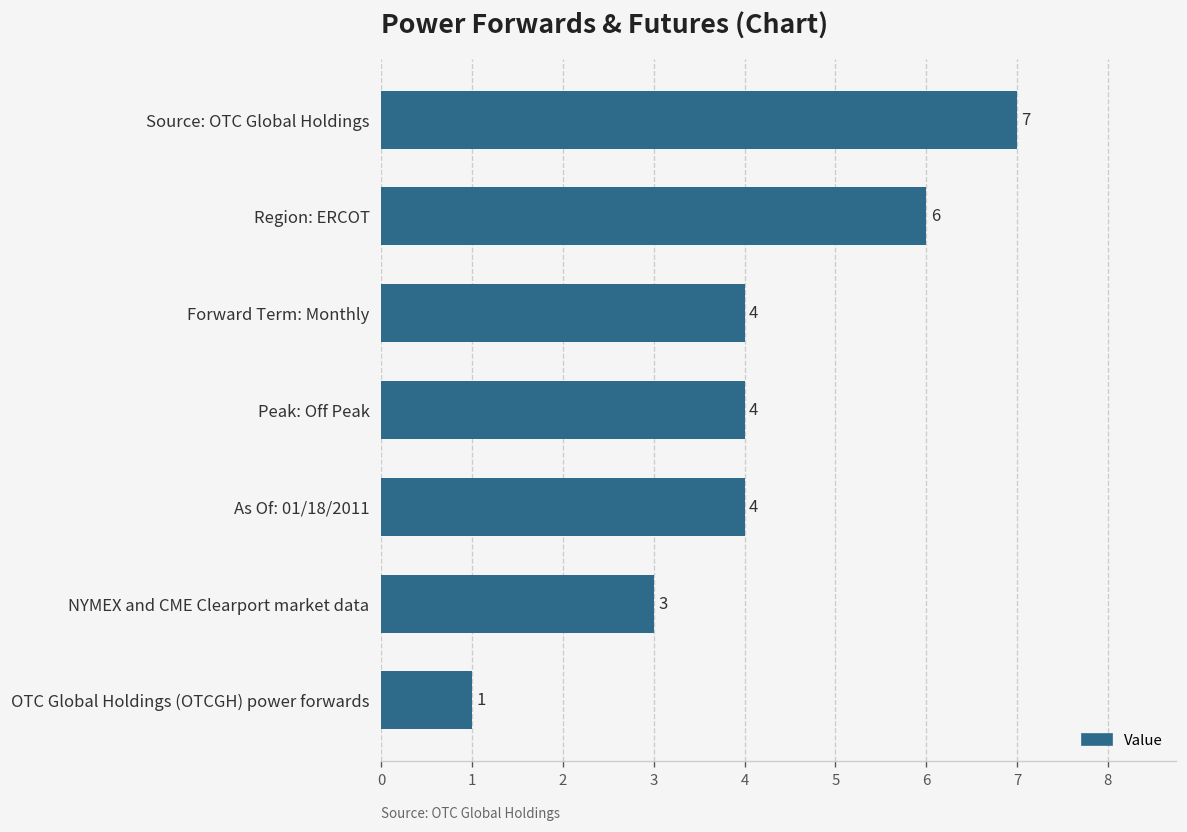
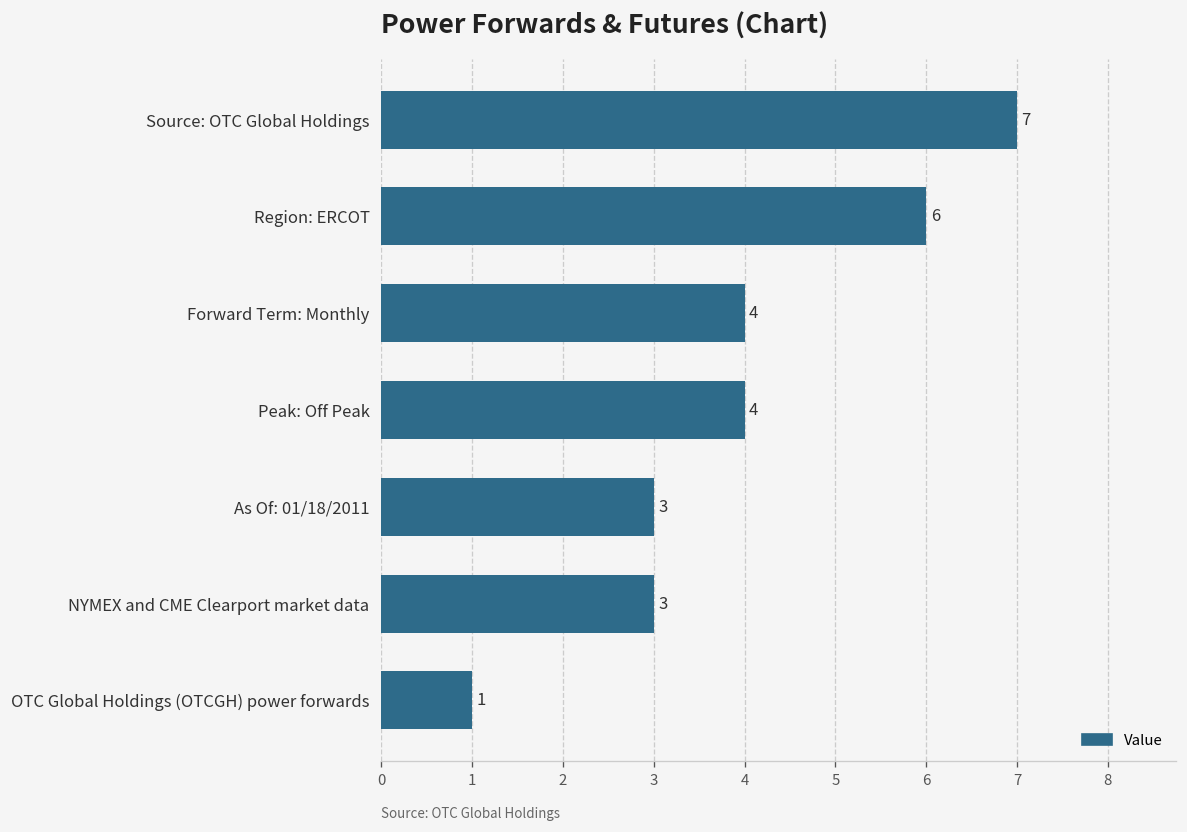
  {
    "Source: OTC Global Holdings": 7,
    "Region: ERCOT": 6,
    "Forward Term: Monthly": 4,
    "Peak: Off Peak": 4,
-   "As Of: 01/18/2011": 4,
+   "As Of: 01/18/2011": 3,
    "NYMEX and CME Clearport market data": 3,
    "OTC Global Holdings (OTCGH) power forwards": 1
  }
